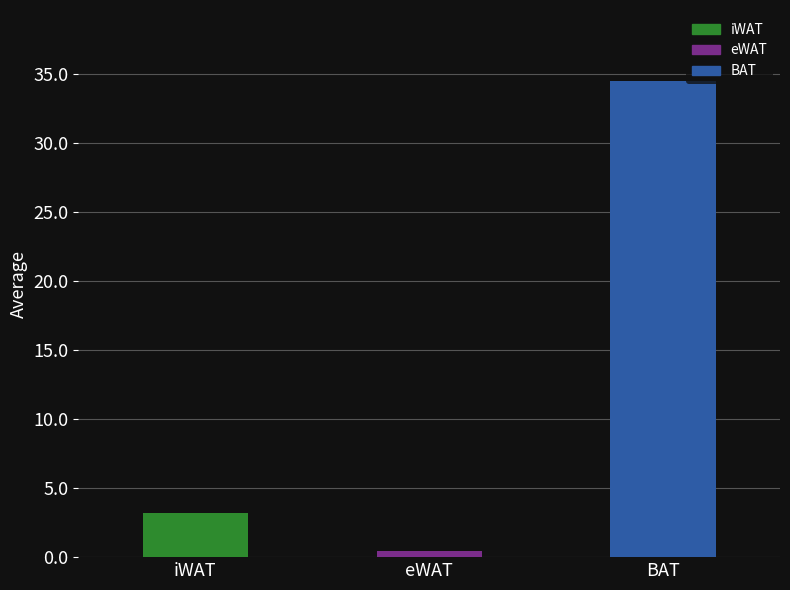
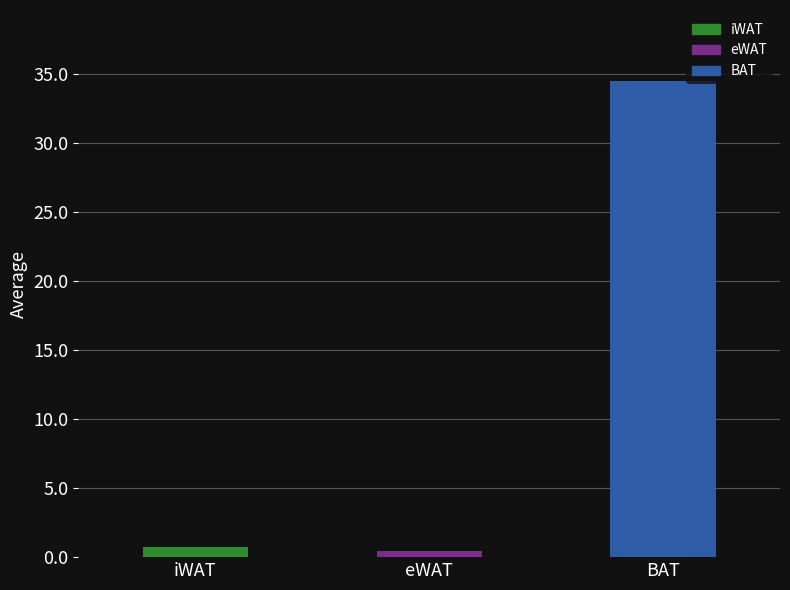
  {
-   "iWAT": 3.2,
+   "iWAT": 0.7,
    "eWAT": 0.4,
    "BAT": 34.5
  }
